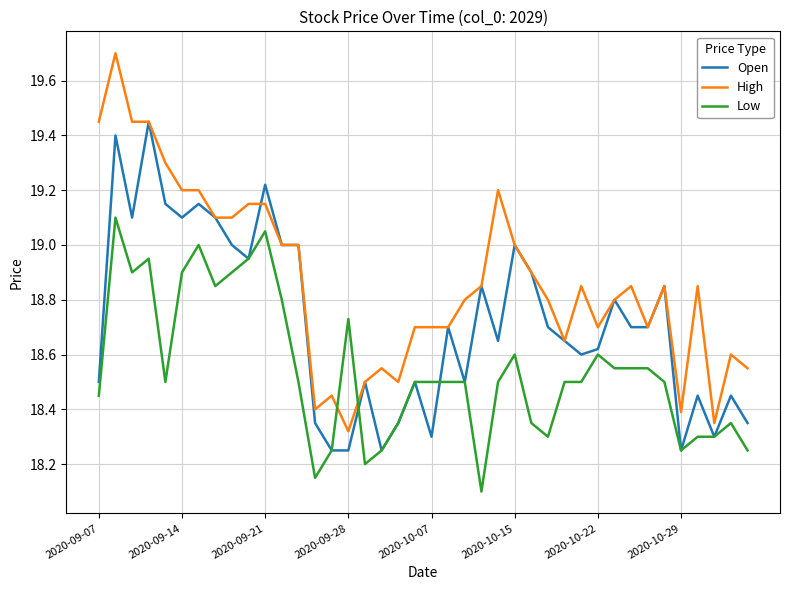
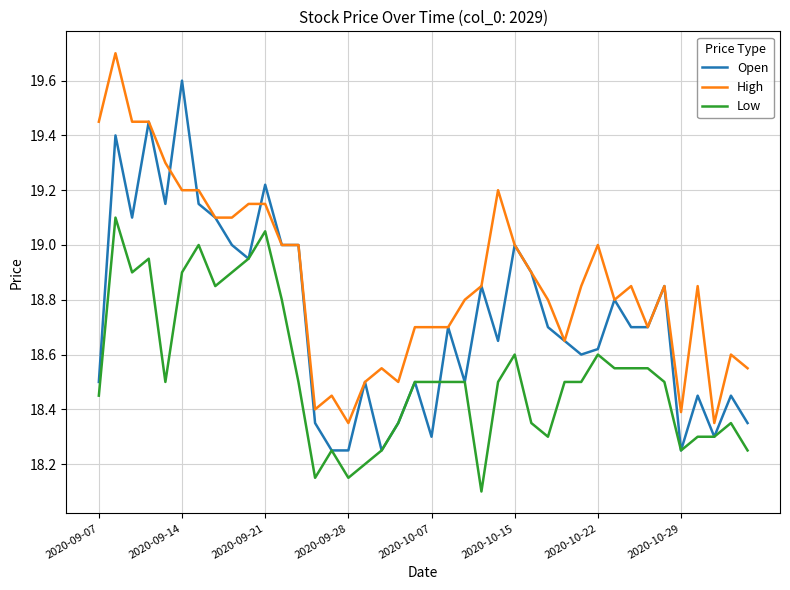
  {
    "Open": {
      "2020-09-07": 18.5,
-     "2020-09-14": 19.1,
+     "2020-09-14": 19.6,
      "2020-09-21": 19.22,
      "2020-09-28": 18.25,
      "2020-10-07": 18.3,
      "2020-10-22": 18.62
    },
    "High": {
      "2020-09-07": 19.45,
      "2020-09-14": 19.20,
      "2020-09-21": 19.15,
-     "2020-09-28": 18.32,
+     "2020-09-28": 18.35,
      "2020-10-07": 18.70,
-     "2020-10-22": 18.7,
+     "2020-10-22": 19.0,
      "2020-10-29": 18.39
    },
    "Low": {
      "2020-09-07": 18.45,
      "2020-09-14": 18.90,
      "2020-09-21": 19.05,
-     "2020-09-28": 18.73,
+     "2020-09-28": 18.15,
      "2020-10-07": 18.50,
      "2020-10-15": 18.60,
      "2020-10-22": 18.60
    }
  }
